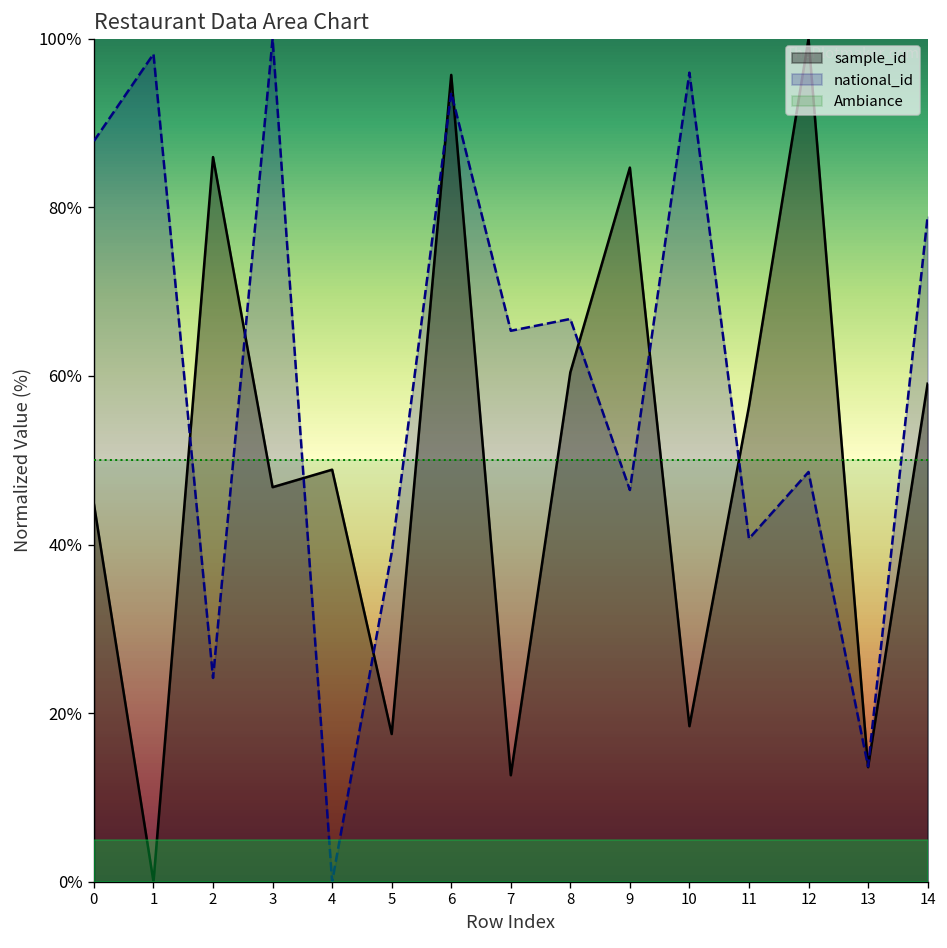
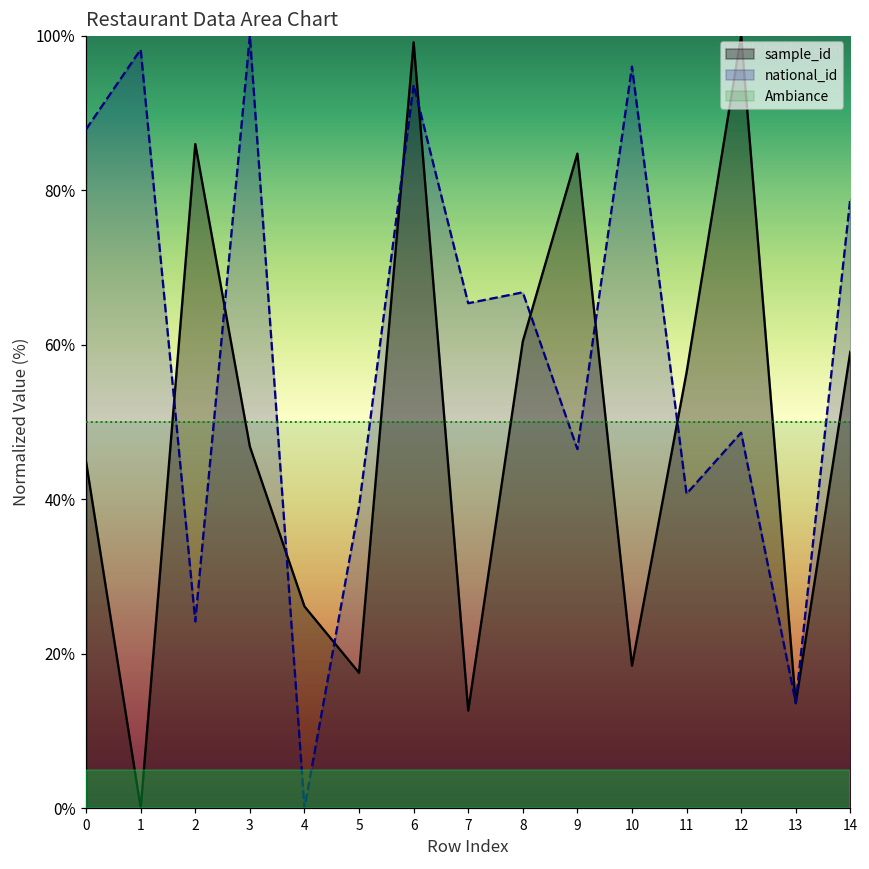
  {
    "sample_id": {
      "0": "45%",
      "1": "0%",
      "2": "86%",
      "3": "47%",
-     "4": "49%",
+     "4": "26%",
      "5": "18%",
-     "6": "96%",
+     "6": "99%",
      "7": "13%",
      "8": "60%",
      "9": "85%",
      "10": "18%",
      "11": "56%",
      "12": "100%",
      "14": "59%"
    }
  }
